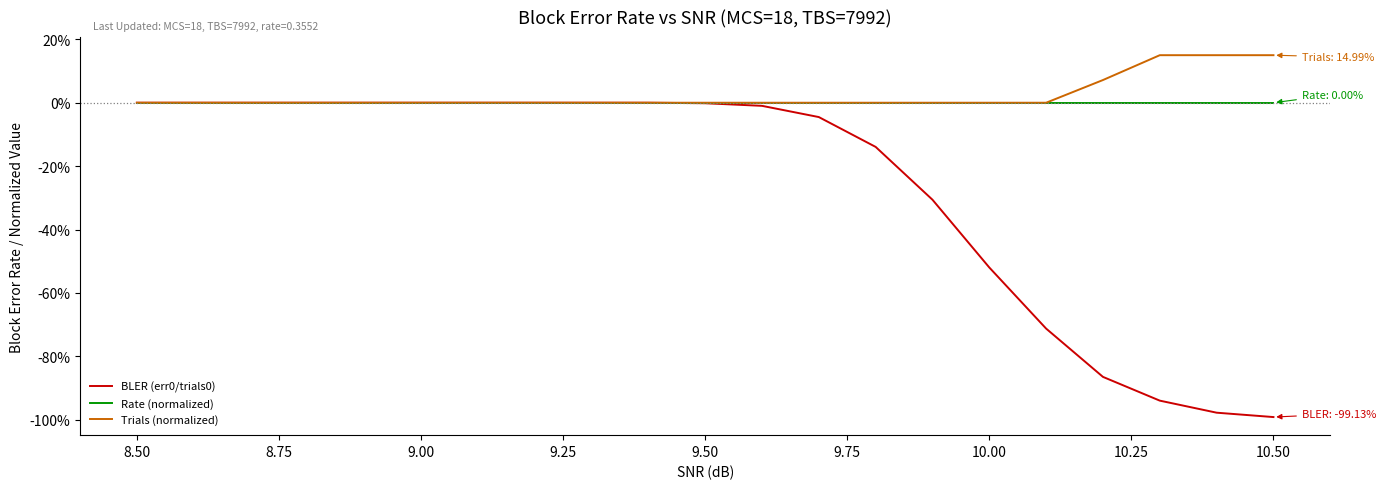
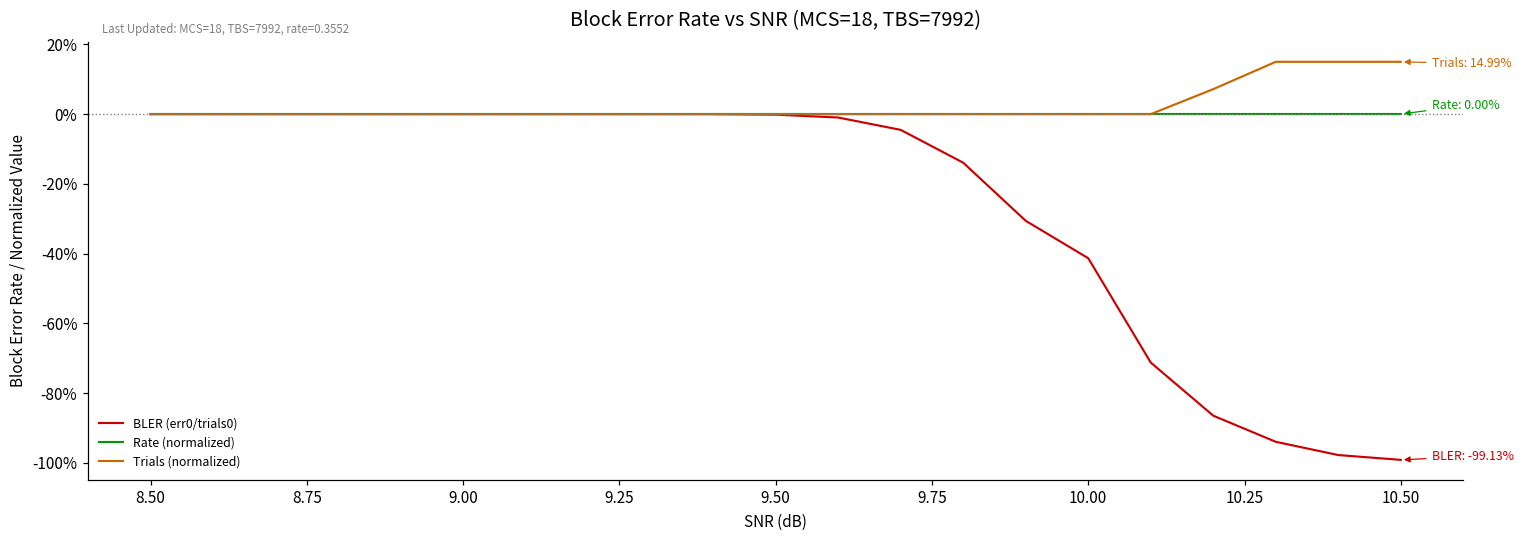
  {
    "BLER (err0/trials0)": {
-     "10.00": "-52%"
+     "10.00": "-41%"
    },
    "Rate (normalized)": {
      "10.50": "0.00%"
    },
    "Trials (normalized)": {
      "10.50": "14.99%"
    }
  }
